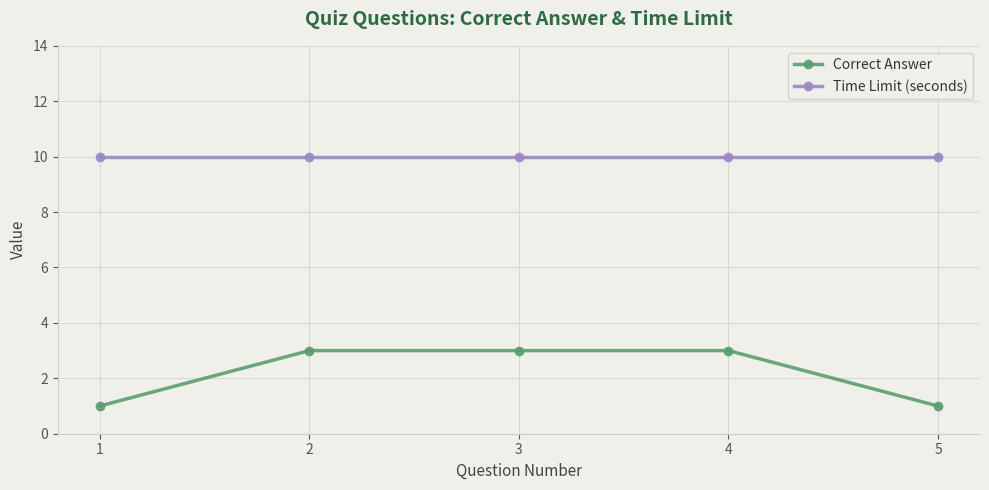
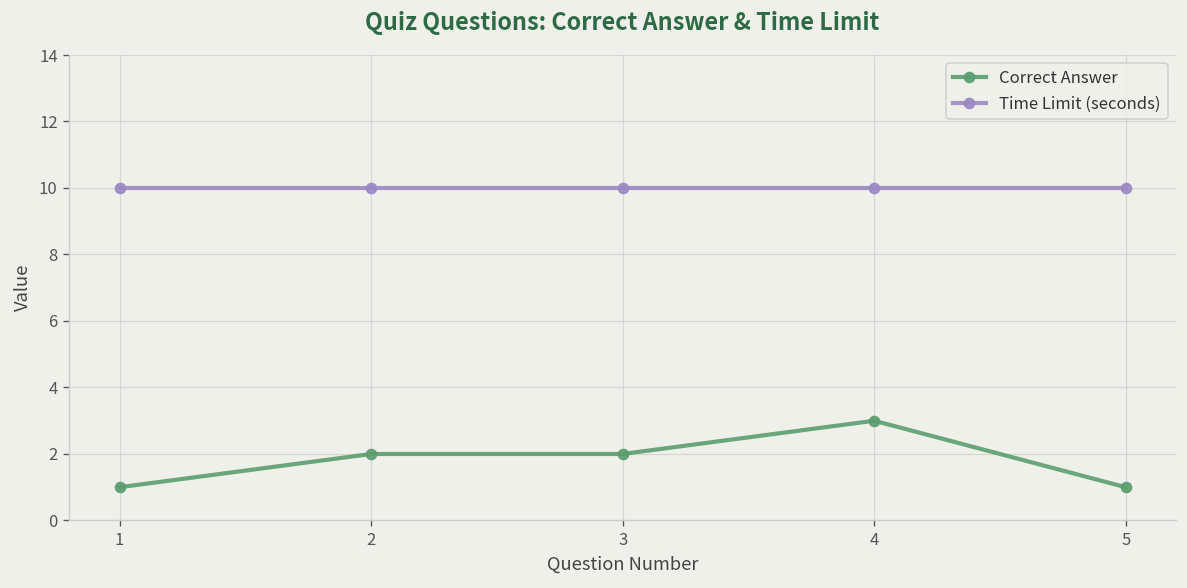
  {
    "Correct Answer": {
      "1": 1,
-     "2": 3,
-     "3": 3,
+     "2": 2,
+     "3": 2,
      "4": 3,
      "5": 1
    },
    "Time Limit (seconds)": {
      "1": 10,
      "2": 10,
      "3": 10,
      "4": 10,
      "5": 10
    }
  }
